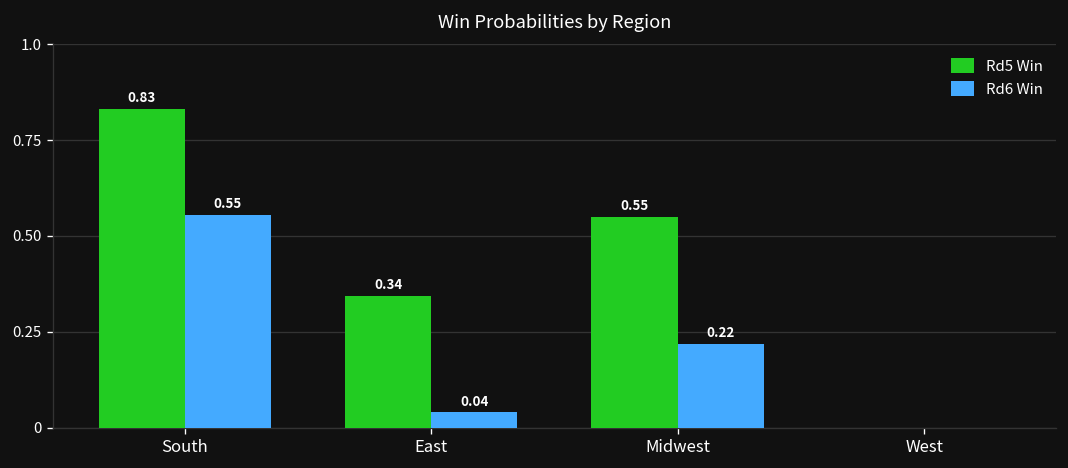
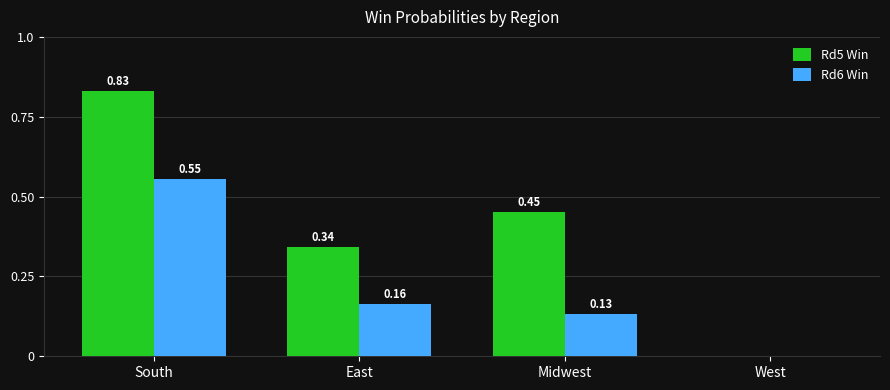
  {
    "Rd5 Win": {
      "South": 0.83,
      "East": 0.34,
-     "Midwest": 0.55
+     "Midwest": 0.45
    },
    "Rd6 Win": {
      "South": 0.55,
-     "East": 0.04,
-     "Midwest": 0.22
+     "East": 0.16,
+     "Midwest": 0.13
    }
  }
